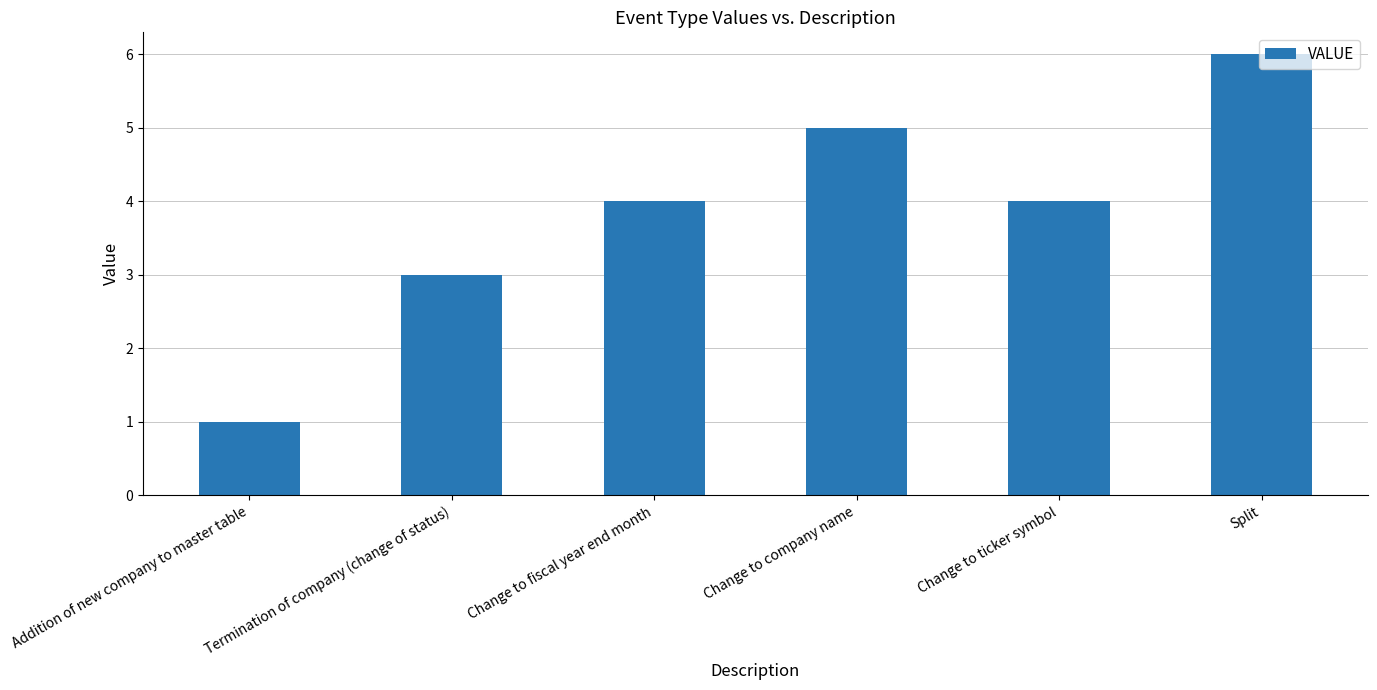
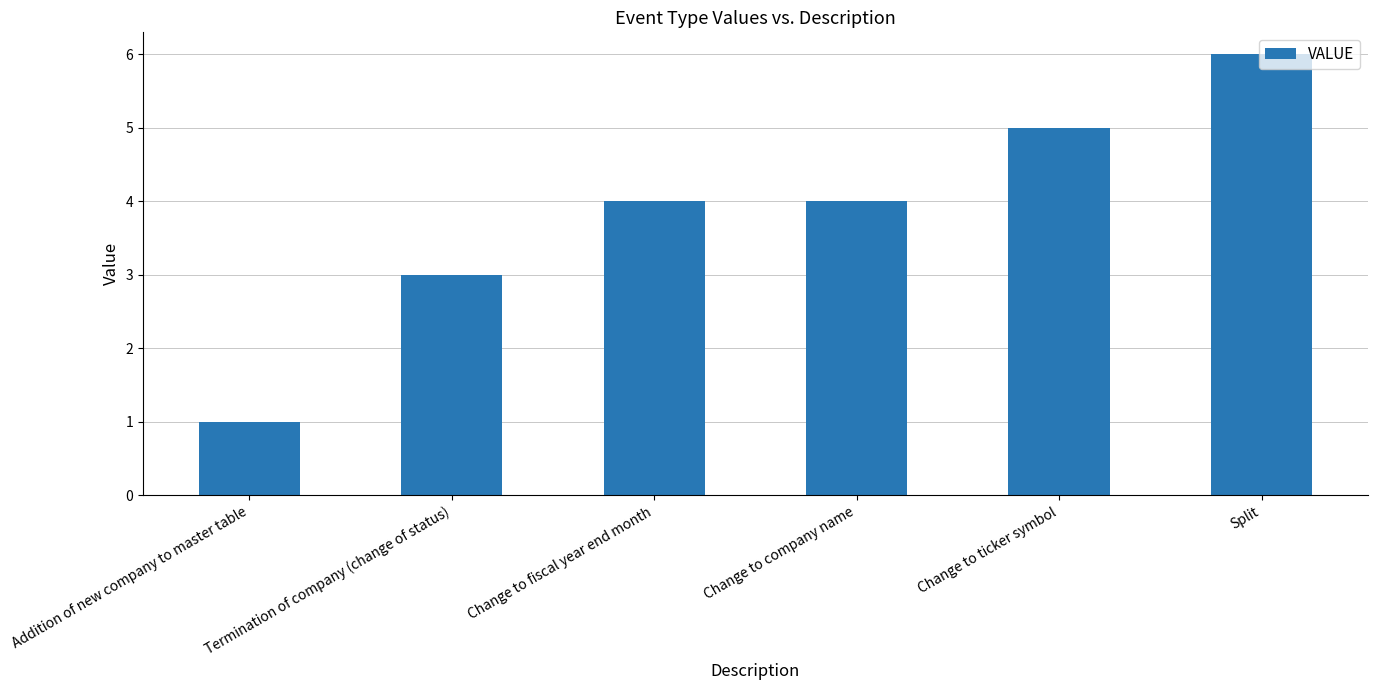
  {
    "Addition of new company to master table": 1,
    "Termination of company (change of status)": 3,
    "Change to fiscal year end month": 4,
-   "Change to company name": 5,
-   "Change to ticker symbol": 4
+   "Change to company name": 4,
+   "Change to ticker symbol": 5
  }
